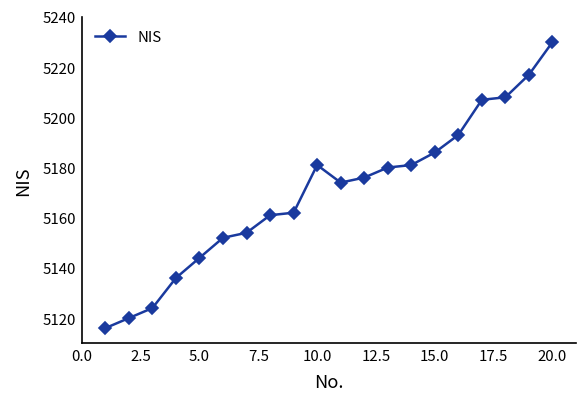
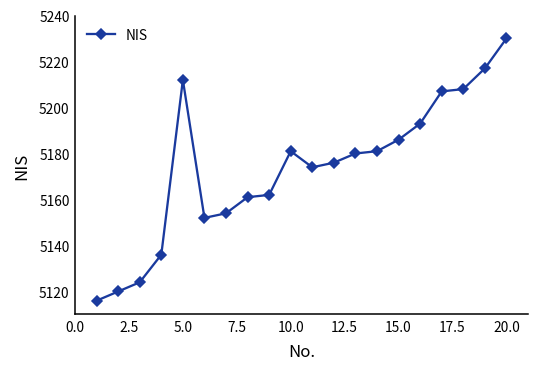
  {
-   "5.0": 5144,
+   "5.0": 5212,
    "10.0": 5181,
    "15.0": 5186,
    "20.0": 5230
  }
